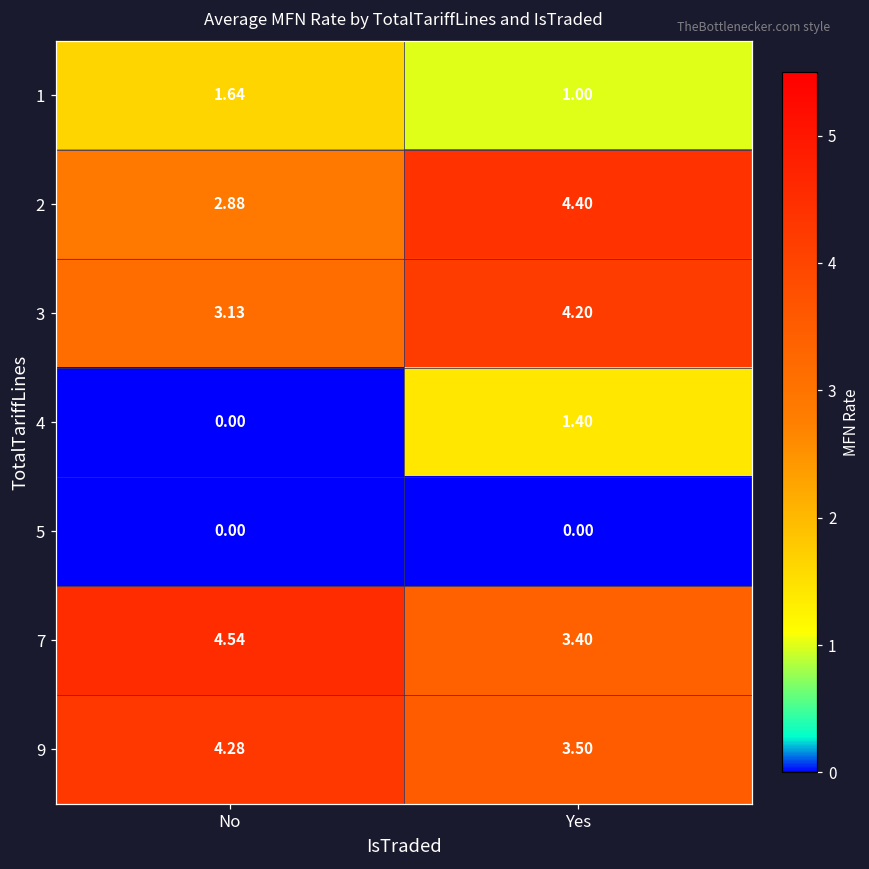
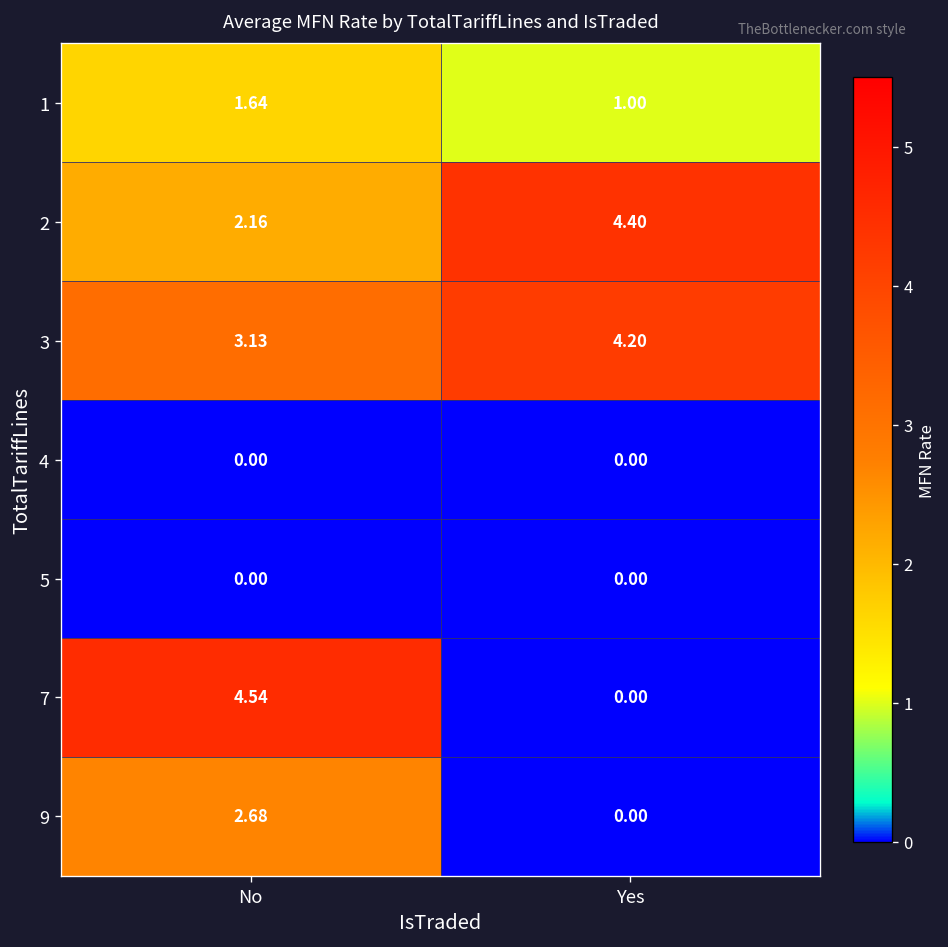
  {
    "1": {
      "No": 1.64,
      "Yes": 1.00
    },
    "2": {
-     "No": 2.88,
+     "No": 2.16,
      "Yes": 4.40
    },
    "3": {
      "No": 3.13,
      "Yes": 4.20
    },
    "4": {
      "No": 0.00,
-     "Yes": 1.40
+     "Yes": 0.00
    },
    "5": {
      "No": 0.00,
      "Yes": 0.00
    },
    "7": {
      "No": 4.54,
-     "Yes": 3.40
+     "Yes": 0.00
    },
    "9": {
-     "No": 4.28,
-     "Yes": 3.50
+     "No": 2.68,
+     "Yes": 0.00
    }
  }
